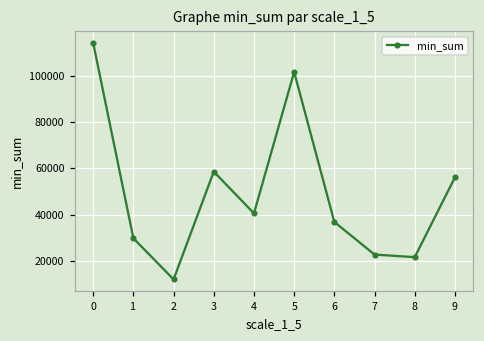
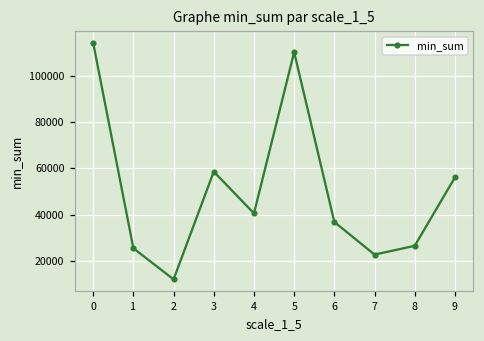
  {
    "0": 114000,
-   "1": 30000,
+   "1": 25000,
    "2": 12000,
    "3": 59000,
    "4": 41000,
-   "5": 102000,
+   "5": 110000,
    "6": 37000,
    "7": 23000,
-   "8": 22000,
+   "8": 27000,
    "9": 56000
  }
